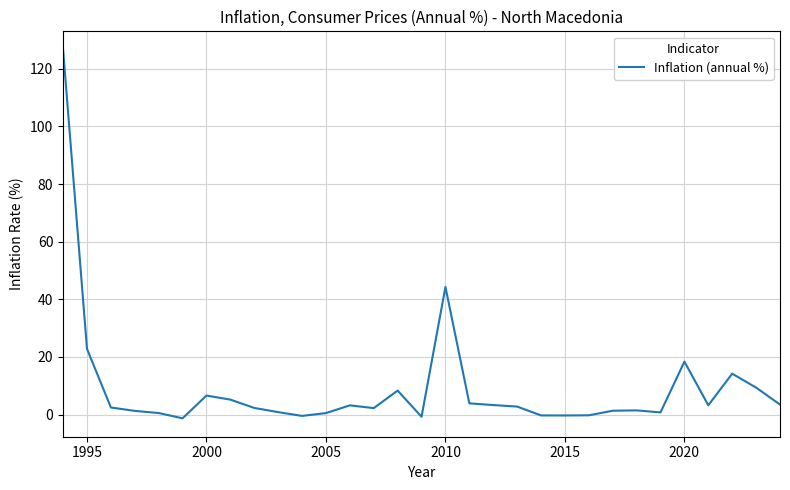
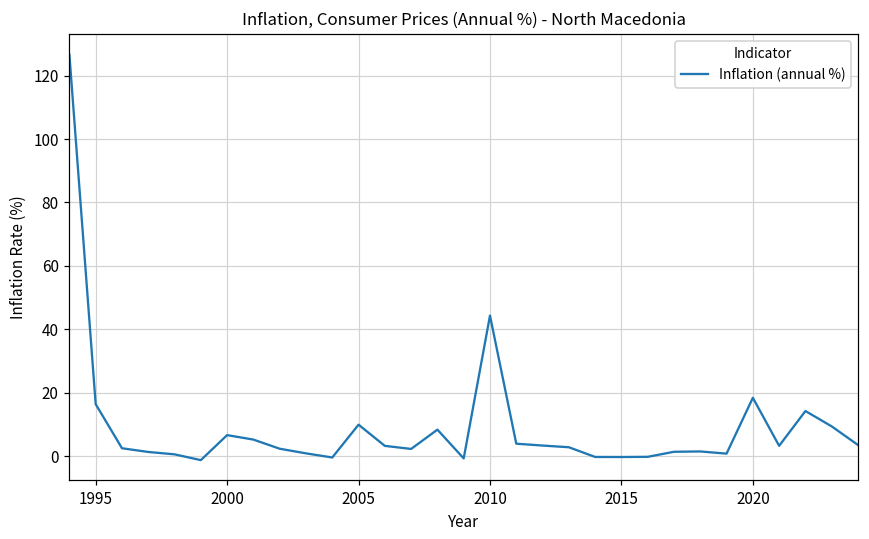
  {
-   "1995": 23,
+   "1995": 16,
    "2000": 7,
-   "2005": 1,
+   "2005": 10,
    "2010": 44,
    "2015": 0,
    "2020": 18
  }
